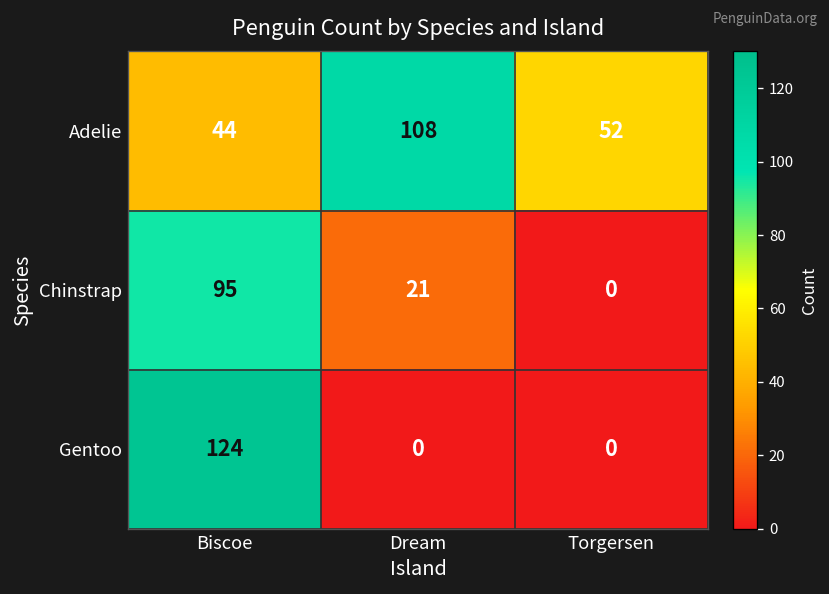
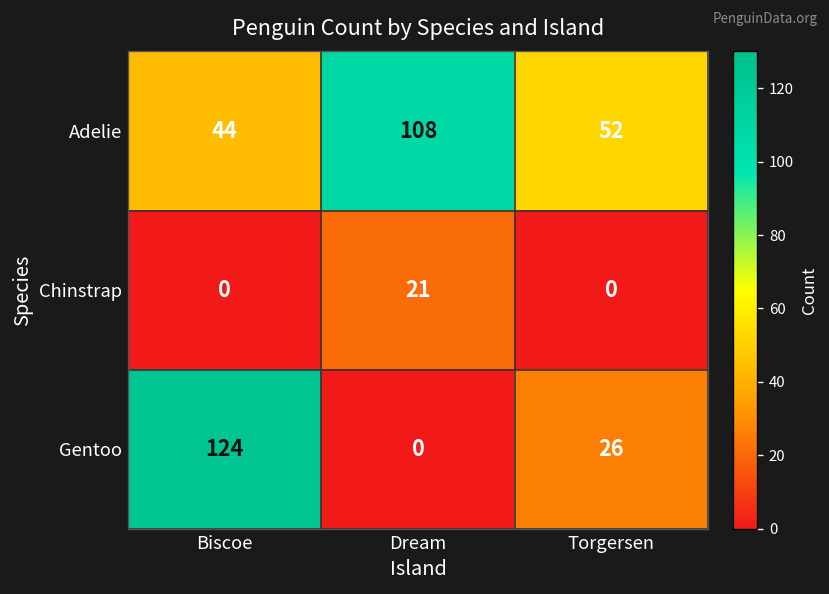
  {
    "Adelie": {
      "Biscoe": 44,
      "Dream": 108,
      "Torgersen": 52
    },
    "Chinstrap": {
-     "Biscoe": 95,
+     "Biscoe": 0,
      "Dream": 21,
      "Torgersen": 0
    },
    "Gentoo": {
      "Biscoe": 124,
      "Dream": 0,
-     "Torgersen": 0
+     "Torgersen": 26
    }
  }
